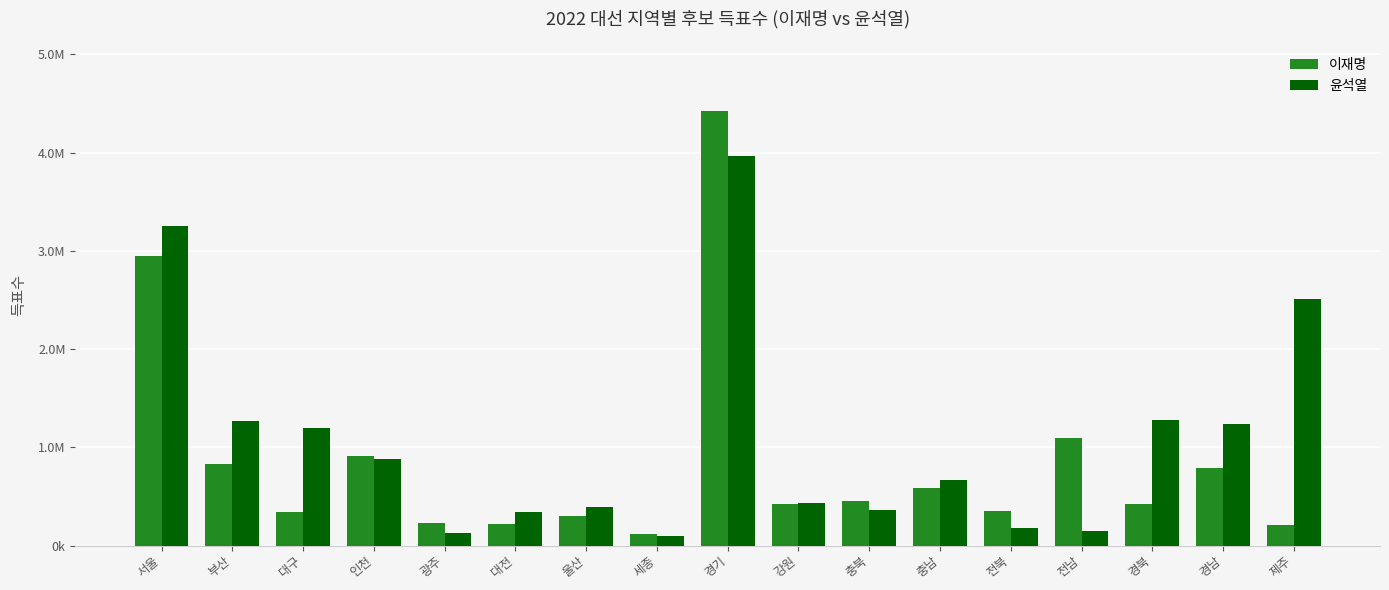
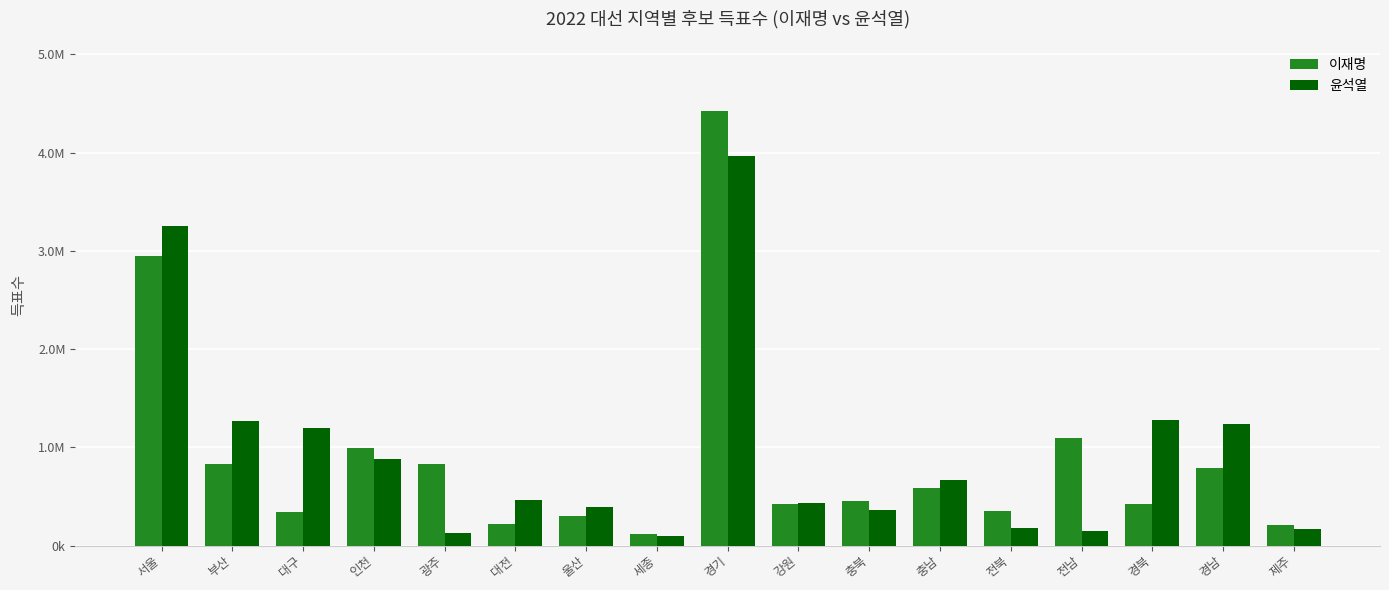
  {
    "이재명": {
      "서울": 2900000,
      "부산": 800000,
      "대구": 300000,
-     "인천": 900000,
-     "광주": 200000,
+     "인천": 1000000,
+     "광주": 800000,
      "대전": 200000,
      "울산": 300000,
      "세종": 100000,
      "경기": 4400000,
      "강원": 400000,
      "충북": 500000,
      "충남": 600000,
      "전북": 400000,
      "전남": 1100000,
      "경북": 400000,
      "경남": 800000,
      "제주": 200000
    },
    "윤석열": {
      "서울": 3300000,
      "부산": 1300000,
      "대구": 1200000,
      "인천": 900000,
      "광주": 100000,
-     "대전": 300000,
+     "대전": 500000,
      "울산": 400000,
      "세종": 100000,
      "경기": 4000000,
      "강원": 400000,
      "충북": 400000,
      "충남": 700000,
      "전북": 200000,
      "전남": 100000,
      "경북": 1300000,
      "경남": 1200000,
-     "제주": 2500000
+     "제주": 200000
    }
  }
